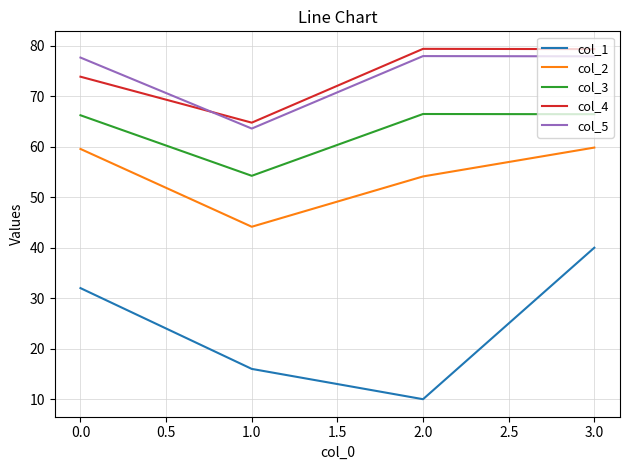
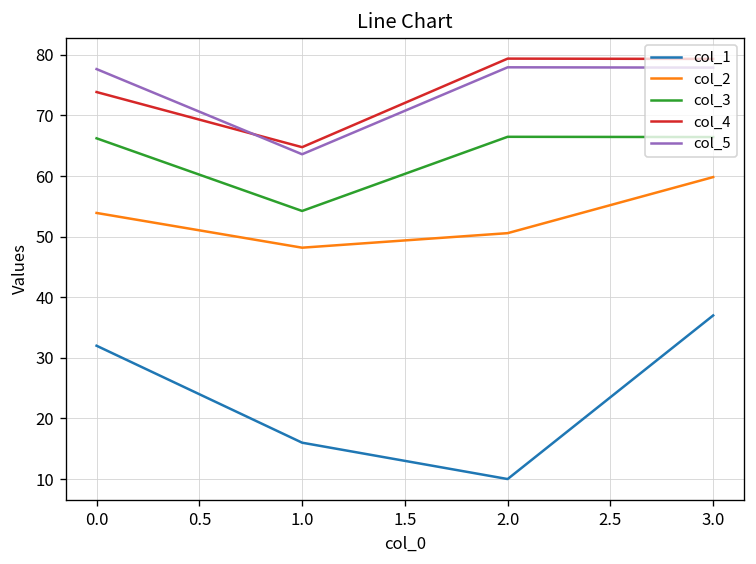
  {
    "col_1": {
      "0.0": 32,
      "1.0": 16,
      "2.0": 10,
-     "3.0": 40
+     "3.0": 37
    },
    "col_2": {
-     "0.0": 60,
-     "1.0": 44,
-     "2.0": 54,
+     "0.0": 54,
+     "1.0": 48,
+     "2.0": 51,
      "3.0": 60
    },
    "col_3": {
      "0.0": 66,
      "1.0": 54,
      "2.0": 66
    },
    "col_4": {
      "0.0": 74,
      "1.0": 65,
      "2.0": 79
    },
    "col_5": {
      "0.0": 78,
      "1.0": 64,
      "2.0": 78
    }
  }
